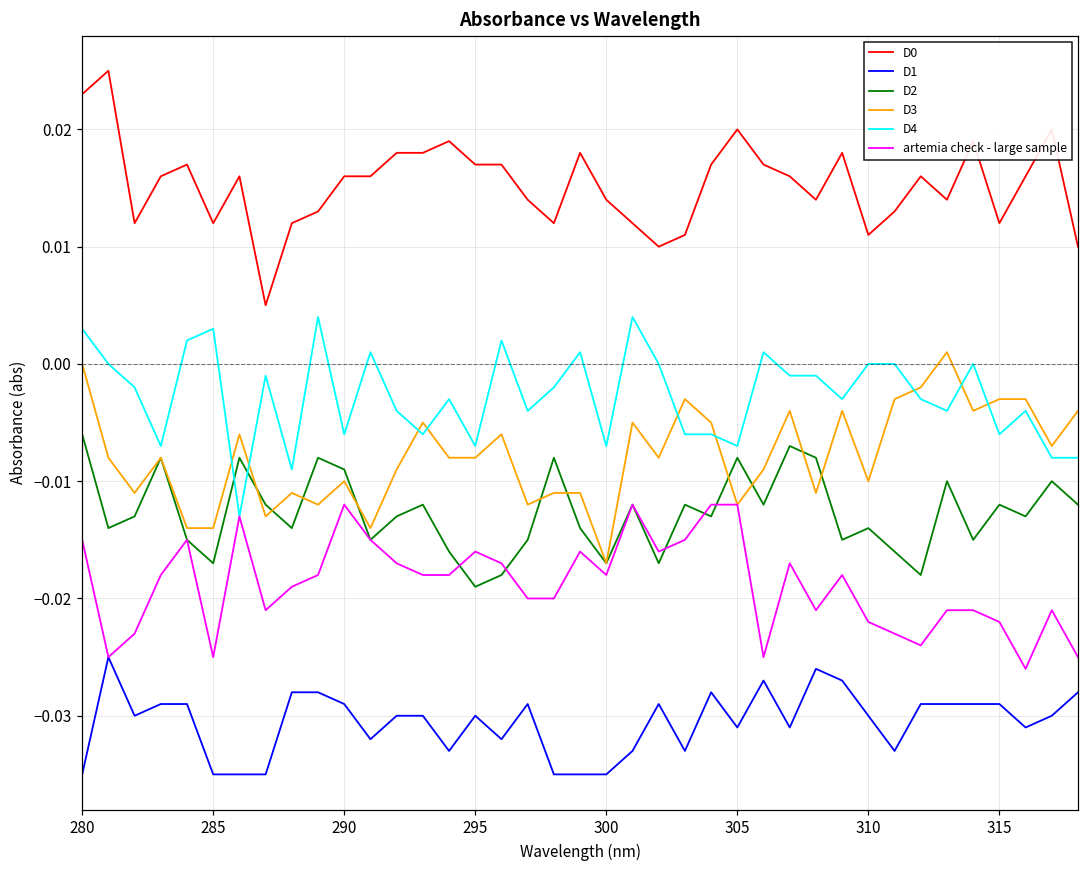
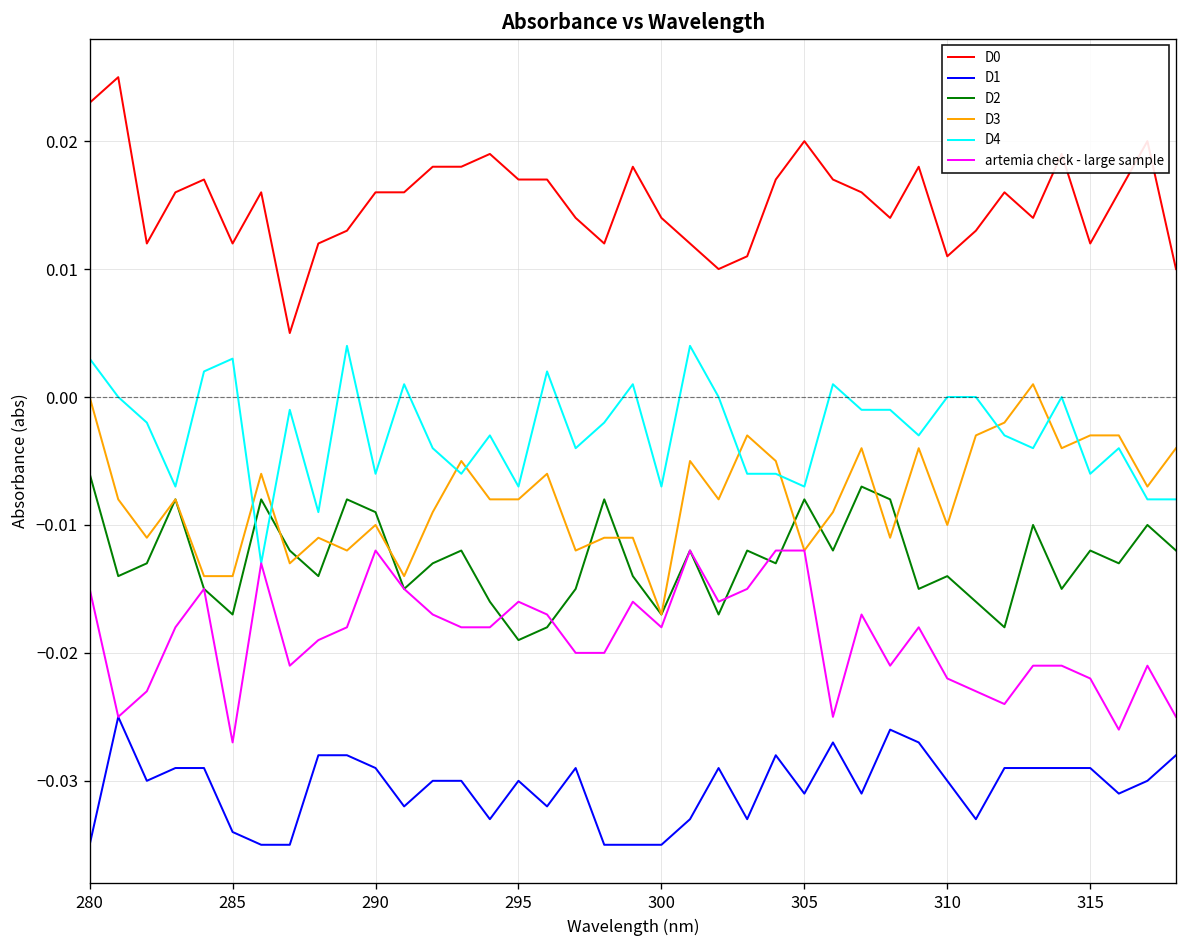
  {
    "D0": {
      "280": 0.023,
      "285": 0.012,
      "290": 0.016,
      "295": 0.017,
      "300": 0.014,
      "305": 0.020,
      "310": 0.011,
      "315": 0.012
    },
    "D1": {
      "280": -0.035,
-     "285": -0.035,
+     "285": -0.034,
      "290": -0.029,
      "295": -0.030,
      "300": -0.035,
      "305": -0.031,
      "310": -0.030,
      "315": -0.029
    },
    "D2": {
      "280": -0.006,
      "285": -0.017,
      "290": -0.009,
      "295": -0.019,
      "305": -0.008,
      "310": -0.014,
      "315": -0.012
    },
    "D3": {
      "280": 0.000,
      "285": -0.014,
      "290": -0.010,
      "295": -0.008,
      "310": -0.010,
      "315": -0.003
    },
    "D4": {
      "280": 0.003,
      "285": 0.003,
      "290": -0.006,
      "295": -0.007,
      "300": -0.007,
      "305": -0.007,
      "310": 0.000,
      "315": -0.006
    },
    "artemia check - large sample": {
      "280": -0.015,
-     "285": -0.025,
+     "285": -0.027,
      "290": -0.012,
      "295": -0.016,
      "300": -0.018,
      "310": -0.022,
      "315": -0.022
    }
  }
